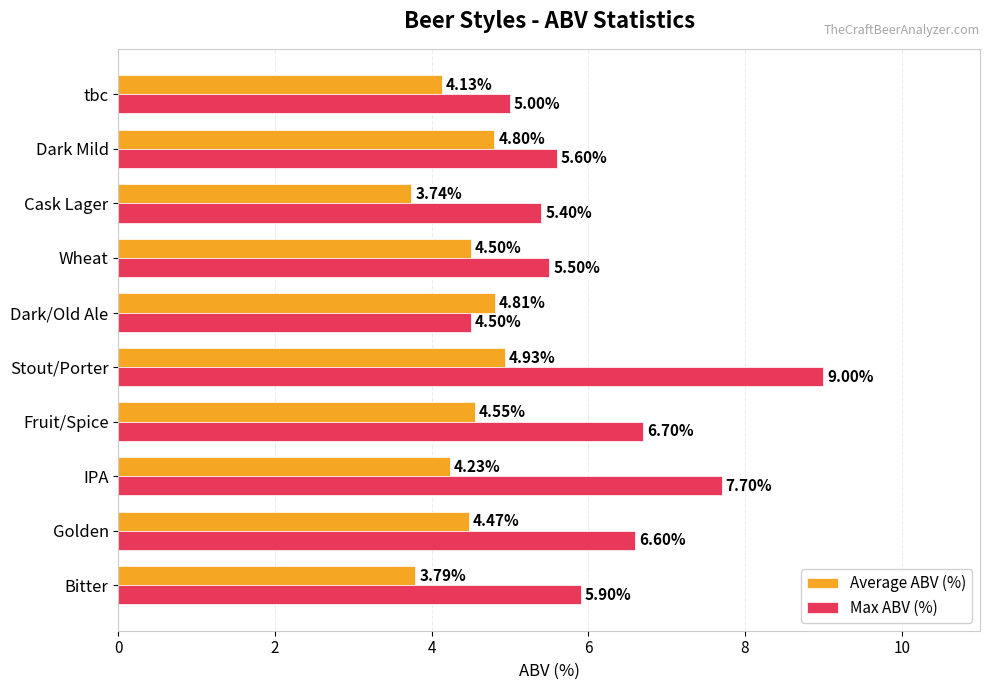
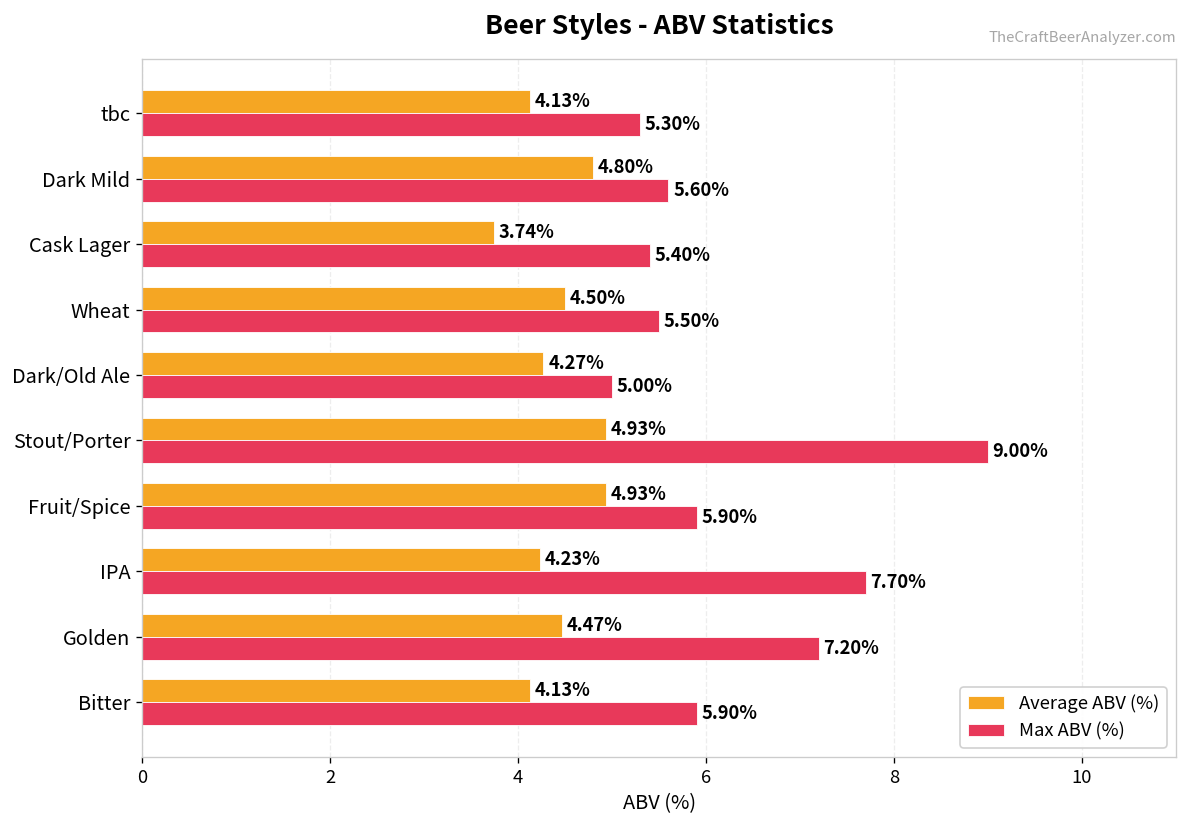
  {
    "Average ABV (%)": {
      "tbc": "4.13%",
      "Dark Mild": "4.80%",
      "Cask Lager": "3.74%",
      "Wheat": "4.50%",
-     "Dark/Old Ale": "4.81%",
+     "Dark/Old Ale": "4.27%",
      "Stout/Porter": "4.93%",
-     "Fruit/Spice": "4.55%",
+     "Fruit/Spice": "4.93%",
      "IPA": "4.23%",
      "Golden": "4.47%",
-     "Bitter": "3.79%"
+     "Bitter": "4.13%"
    },
    "Max ABV (%)": {
-     "tbc": "5.00%",
+     "tbc": "5.30%",
      "Dark Mild": "5.60%",
      "Cask Lager": "5.40%",
      "Wheat": "5.50%",
-     "Dark/Old Ale": "4.50%",
+     "Dark/Old Ale": "5.00%",
      "Stout/Porter": "9.00%",
-     "Fruit/Spice": "6.70%",
+     "Fruit/Spice": "5.90%",
      "IPA": "7.70%",
-     "Golden": "6.60%",
+     "Golden": "7.20%",
      "Bitter": "5.90%"
    }
  }
